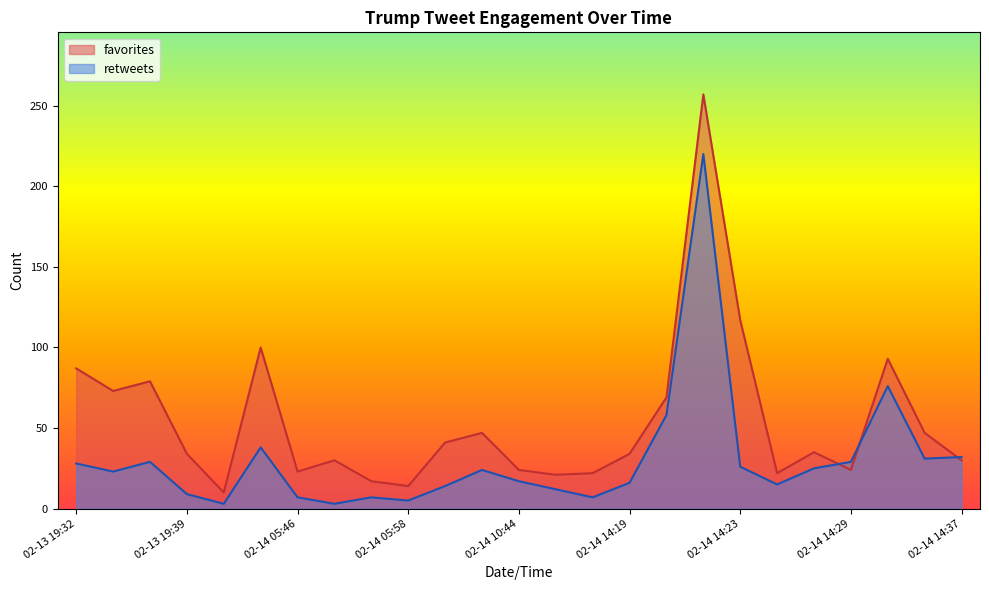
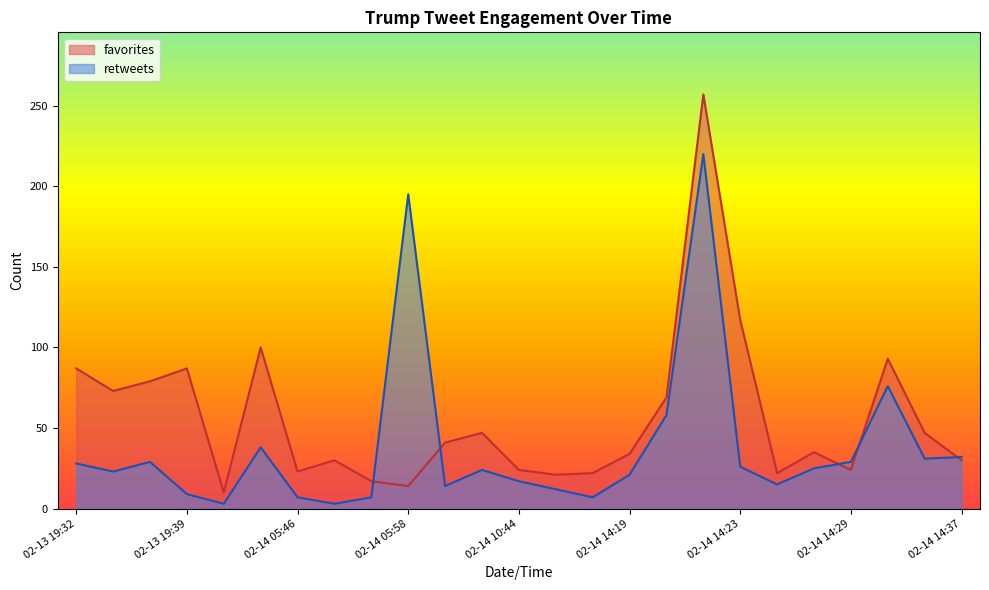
  {
    "favorites": {
      "02-13 19:32": 87,
-     "02-13 19:39": 34,
+     "02-13 19:39": 87,
      "02-14 05:46": 23,
      "02-14 05:58": 14,
      "02-14 10:44": 24,
      "02-14 14:19": 34,
      "02-14 14:23": 117,
      "02-14 14:37": 30
    },
    "retweets": {
      "02-13 19:32": 28,
      "02-13 19:39": 9,
      "02-14 05:46": 7,
-     "02-14 05:58": 5,
+     "02-14 05:58": 195,
      "02-14 10:44": 17,
-     "02-14 14:19": 16,
+     "02-14 14:19": 21,
      "02-14 14:23": 26,
      "02-14 14:37": 32
    }
  }
